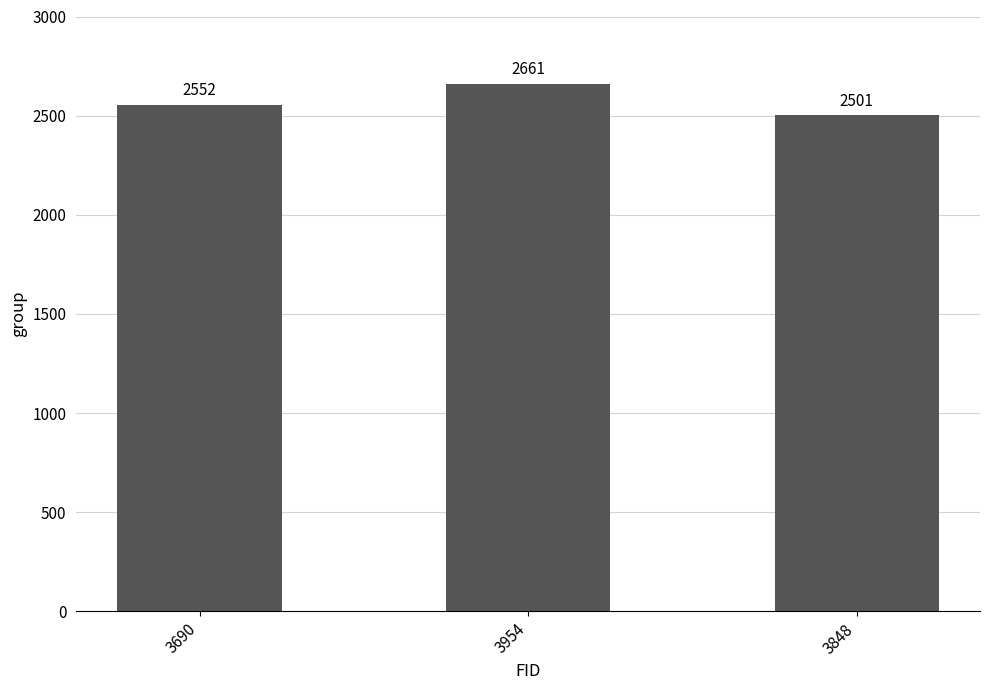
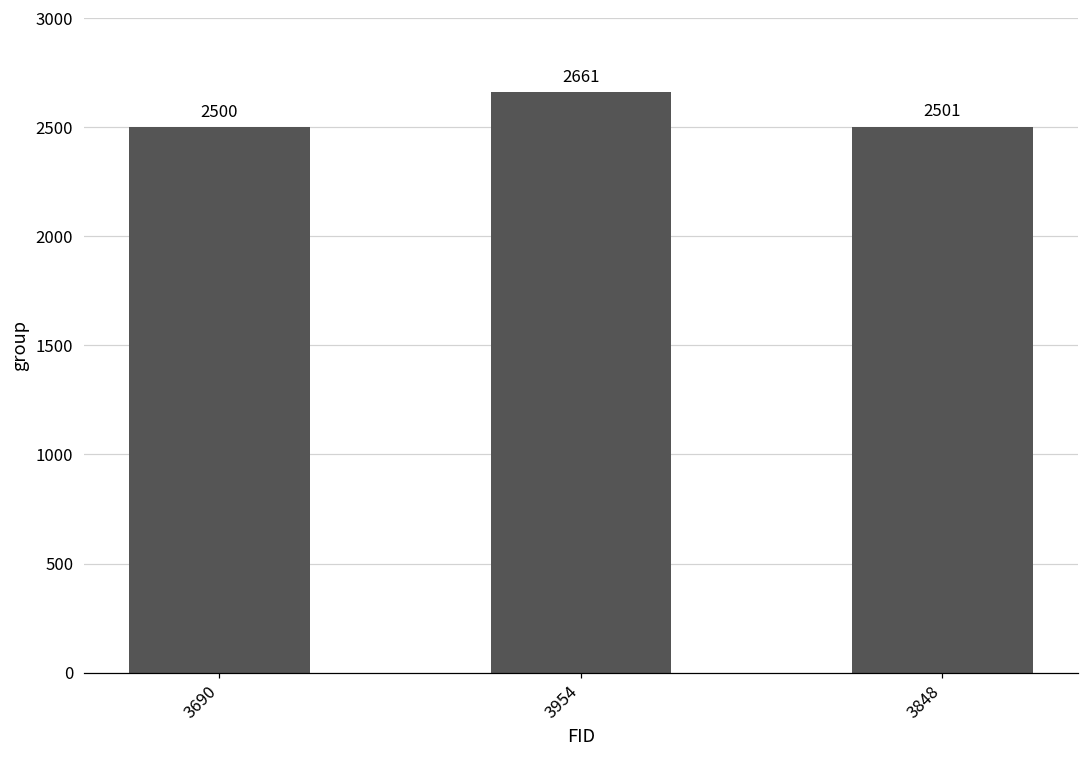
  {
-   "3690": 2552,
+   "3690": 2500,
    "3954": 2661,
    "3848": 2501
  }
